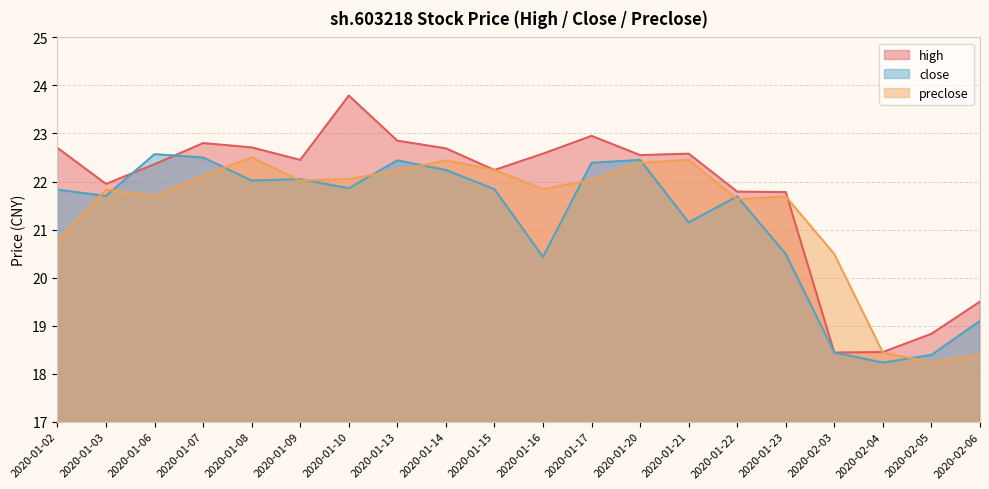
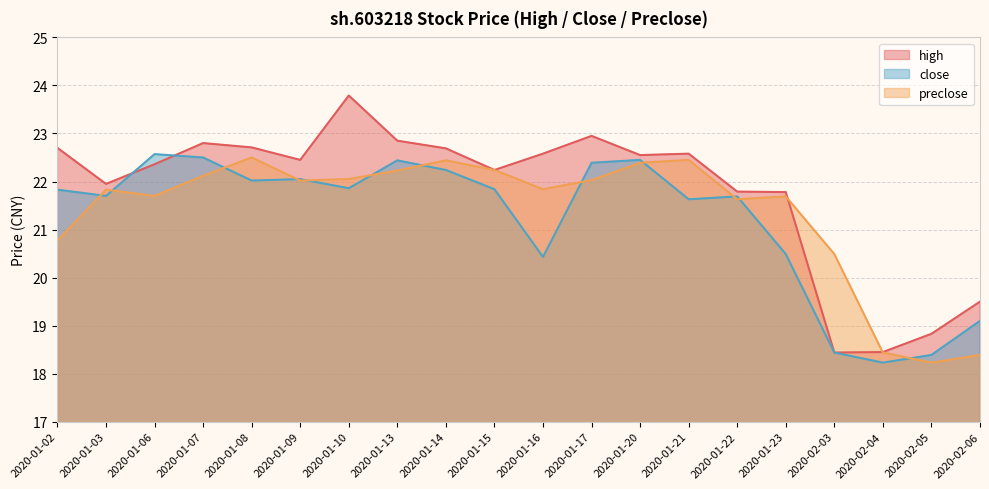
  {
    "close": {
      "2020-01-02": 21.8,
      "2020-01-03": 21.7,
      "2020-01-06": 22.6,
      "2020-01-07": 22.5,
      "2020-01-08": 22.0,
      "2020-01-10": 21.9,
      "2020-01-13": 22.4,
      "2020-01-14": 22.2,
      "2020-01-15": 21.8,
      "2020-01-16": 20.4,
      "2020-01-17": 22.4,
      "2020-01-20": 22.5,
-     "2020-01-21": 21.2,
+     "2020-01-21": 21.6,
      "2020-01-22": 21.7,
      "2020-01-23": 20.5,
      "2020-02-04": 18.2,
      "2020-02-05": 18.4,
      "2020-02-06": 19.1
    }
  }
